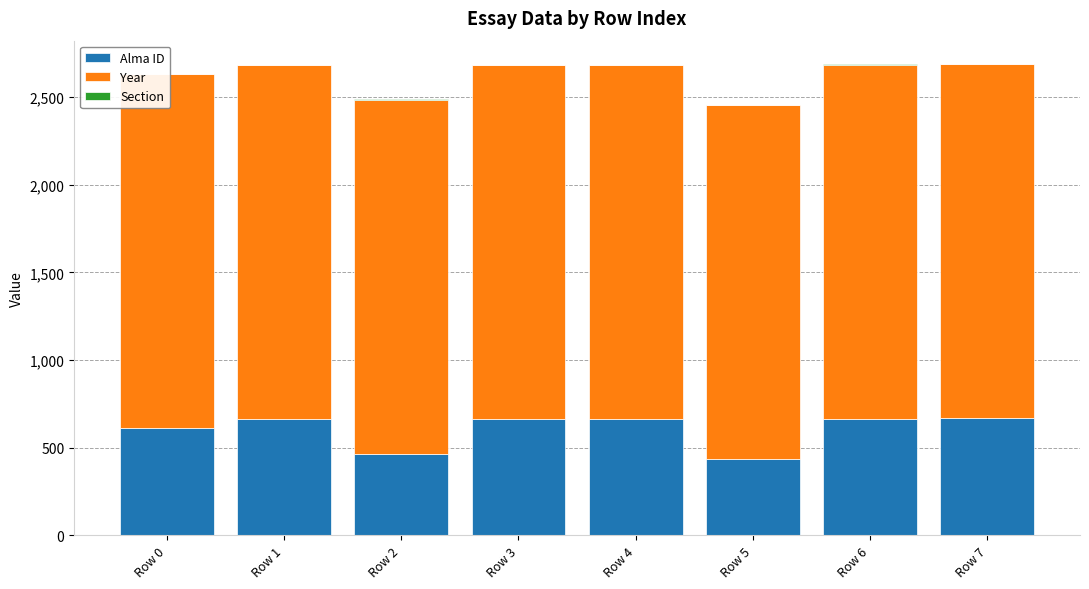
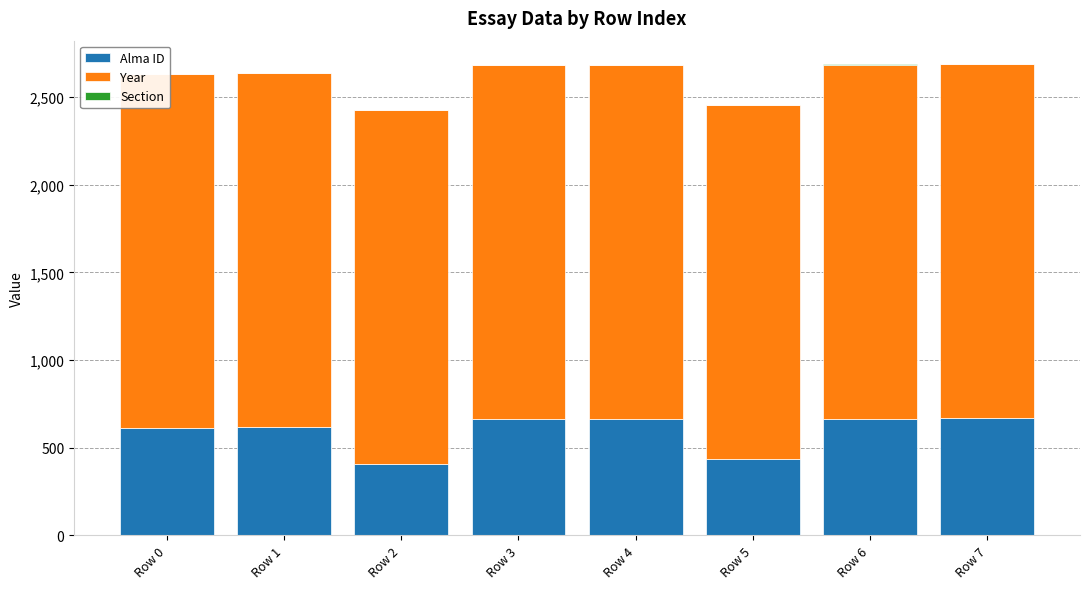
  {
    "Alma ID": {
      "Row 0": "610",
-     "Row 1": "660",
-     "Row 2": "470",
+     "Row 1": "620",
+     "Row 2": "410",
      "Row 3": "660",
      "Row 4": "670",
      "Row 5": "440",
      "Row 6": "670",
      "Row 7": "670"
    },
    "Year": {
      "Row 1": "2,020",
      "Row 2": "2,020",
      "Row 3": "2,020",
      "Row 4": "2,020",
      "Row 5": "2,020",
      "Row 6": "2,020",
      "Row 7": "2,020"
    }
  }
